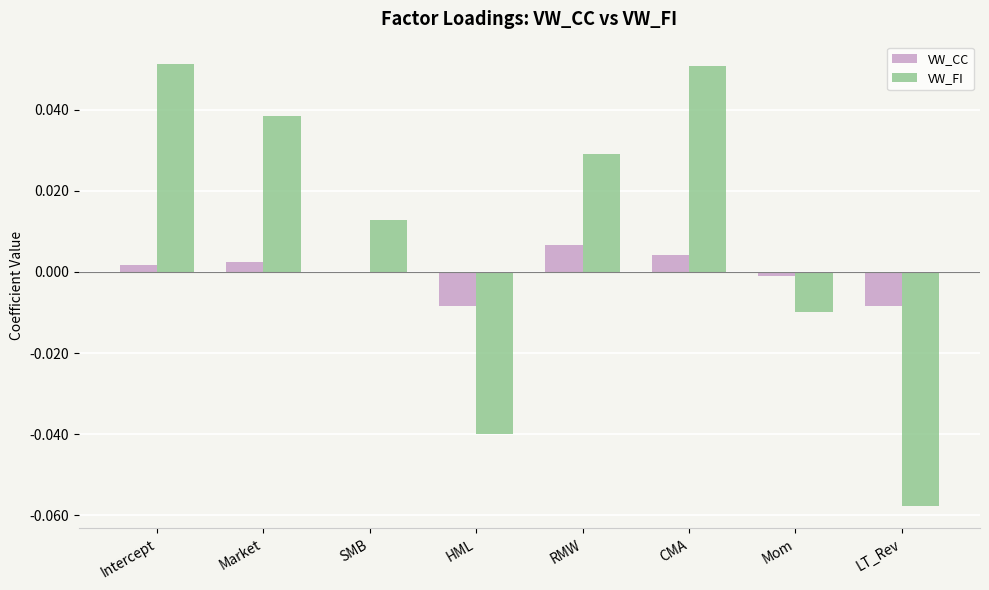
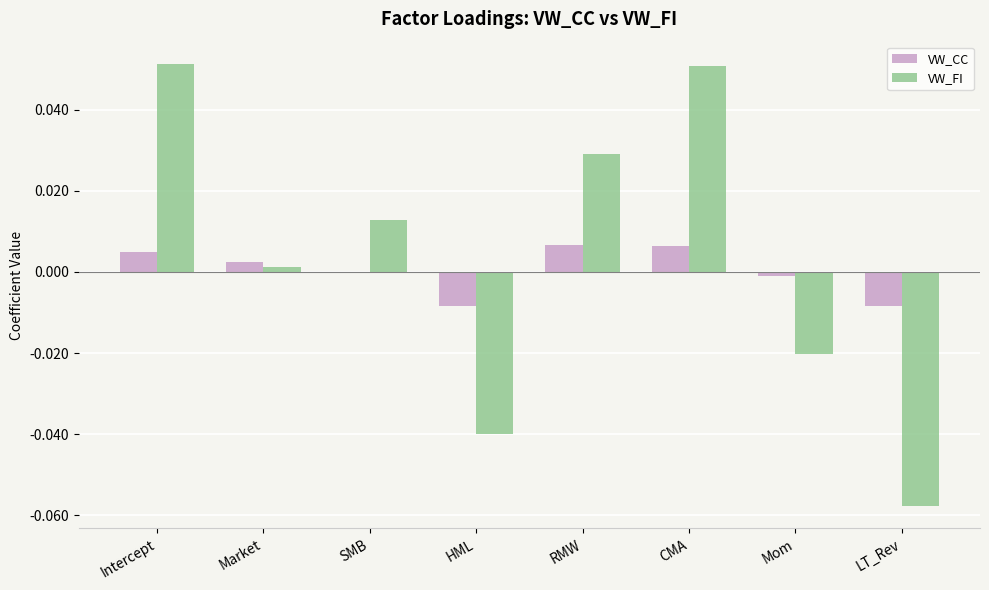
  {
    "VW_CC": {
-     "Intercept": 0.002,
+     "Intercept": 0.005,
      "Market": 0.002,
      "HML": -0.008,
      "RMW": 0.007,
-     "CMA": 0.004,
+     "CMA": 0.006,
      "Mom": -0.001,
      "LT_Rev": -0.008
    },
    "VW_FI": {
      "Intercept": 0.051,
-     "Market": 0.038,
+     "Market": 0.001,
      "SMB": 0.013,
      "HML": -0.040,
      "RMW": 0.029,
      "CMA": 0.051,
-     "Mom": -0.010,
+     "Mom": -0.020,
      "LT_Rev": -0.058
    }
  }
